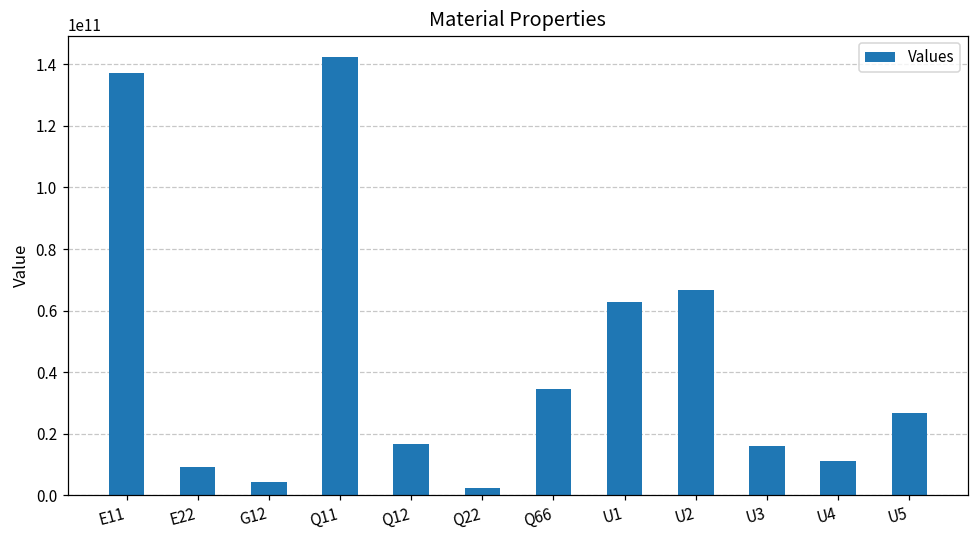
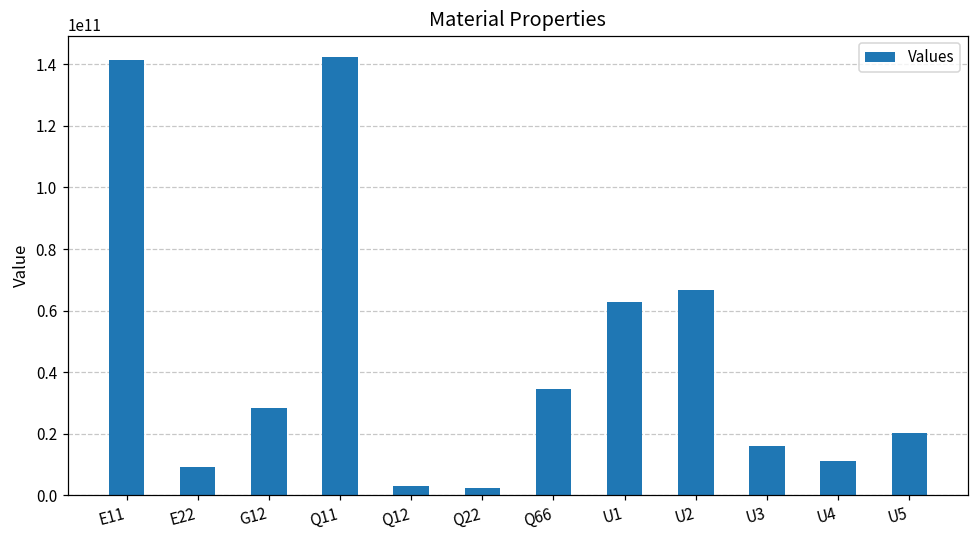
  {
-   "E11": 137000000000,
+   "E11": 141000000000,
    "E22": 9000000000,
-   "G12": 4000000000,
+   "G12": 28000000000,
    "Q11": 142000000000,
-   "Q12": 17000000000,
+   "Q12": 3000000000,
    "Q22": 2000000000,
    "Q66": 34000000000,
    "U1": 63000000000,
    "U2": 67000000000,
    "U3": 16000000000,
    "U4": 11000000000,
-   "U5": 27000000000
+   "U5": 20000000000
  }
